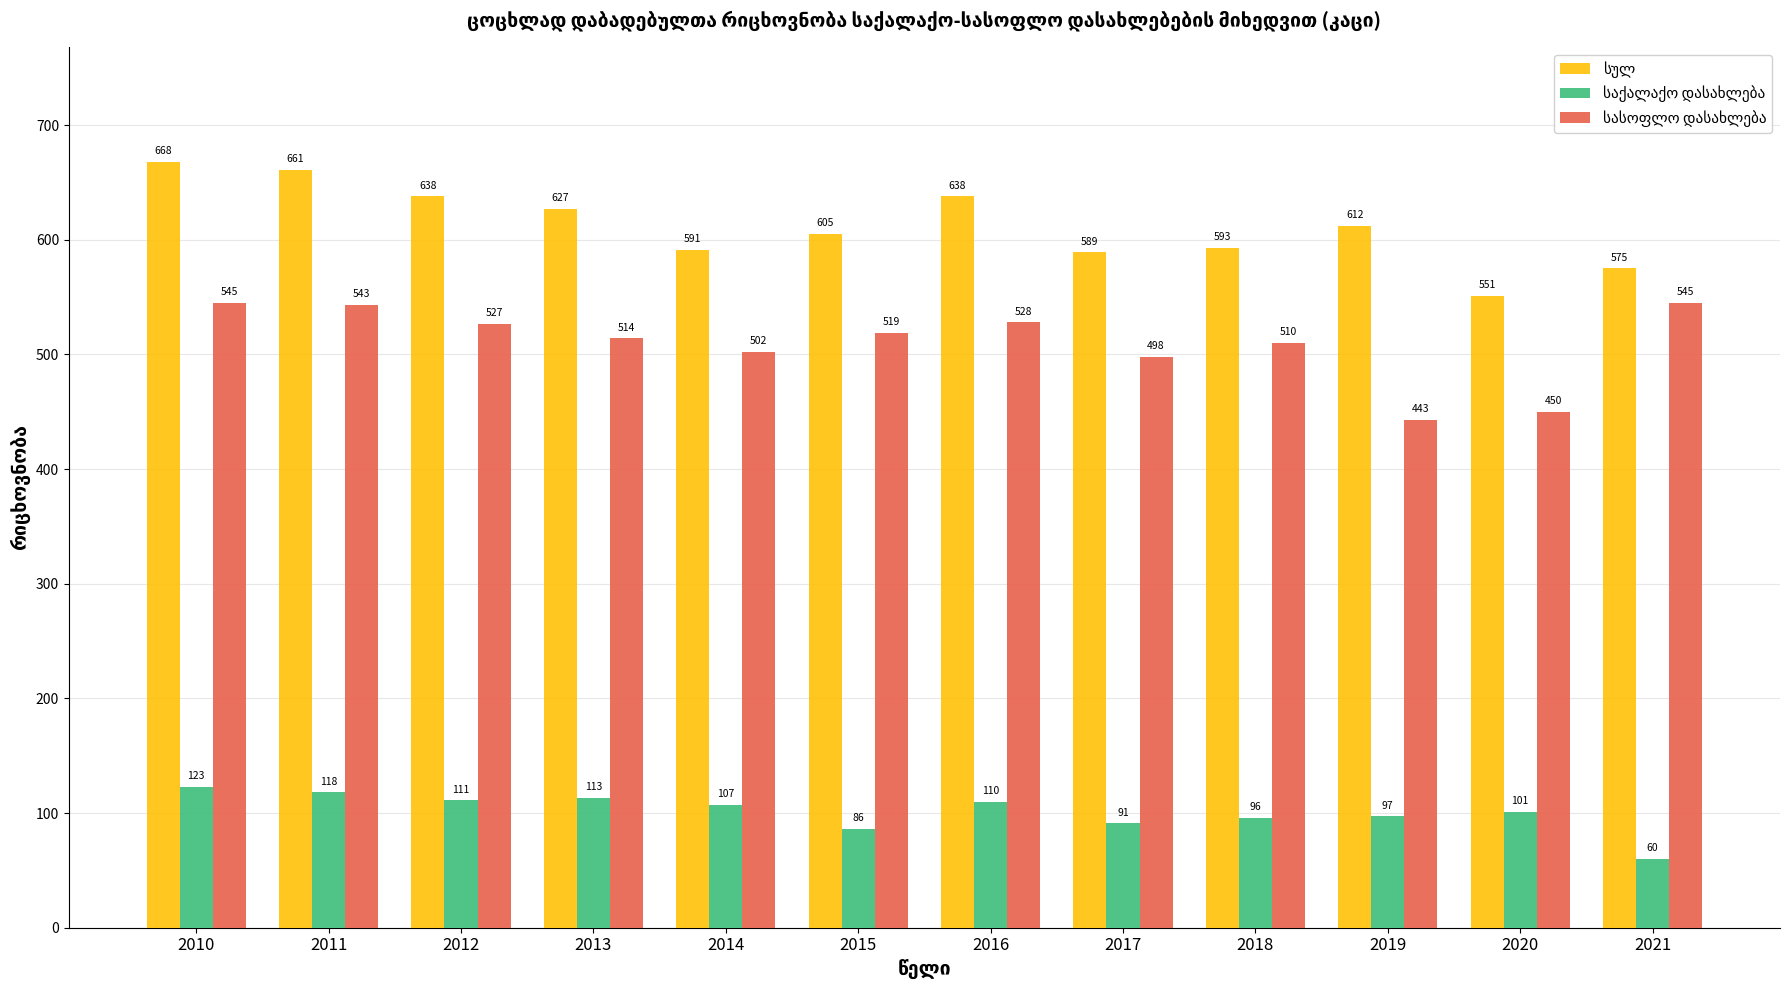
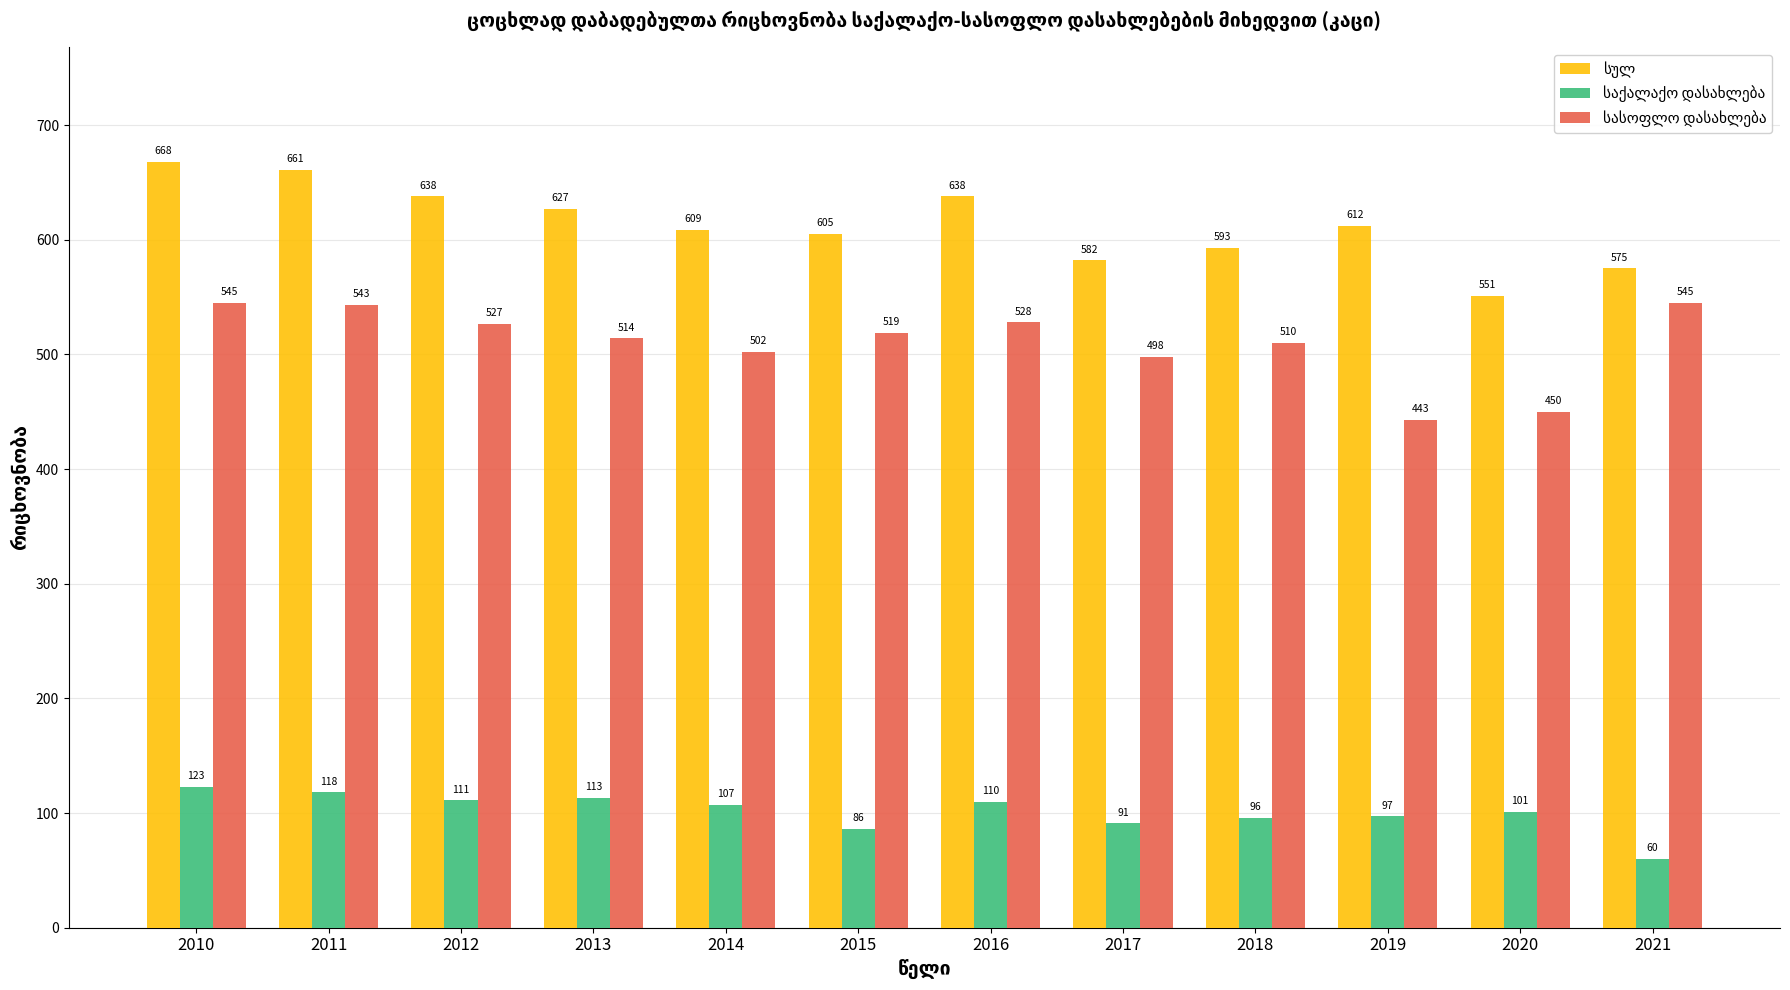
  {
    "სულ": {
      "2010": 668,
      "2011": 661,
      "2012": 638,
      "2013": 627,
-     "2014": 591,
+     "2014": 609,
      "2015": 605,
      "2016": 638,
-     "2017": 589,
+     "2017": 582,
      "2018": 593,
      "2019": 612,
      "2020": 551,
      "2021": 575
    },
    "საქალაქო დასახლება": {
      "2010": 123,
      "2011": 118,
      "2012": 111,
      "2013": 113,
      "2014": 107,
      "2015": 86,
      "2016": 110,
      "2017": 91,
      "2018": 96,
      "2019": 97,
      "2020": 101,
      "2021": 60
    },
    "სასოფლო დასახლება": {
      "2010": 545,
      "2011": 543,
      "2012": 527,
      "2013": 514,
      "2014": 502,
      "2015": 519,
      "2016": 528,
      "2017": 498,
      "2018": 510,
      "2019": 443,
      "2020": 450,
      "2021": 545
    }
  }
